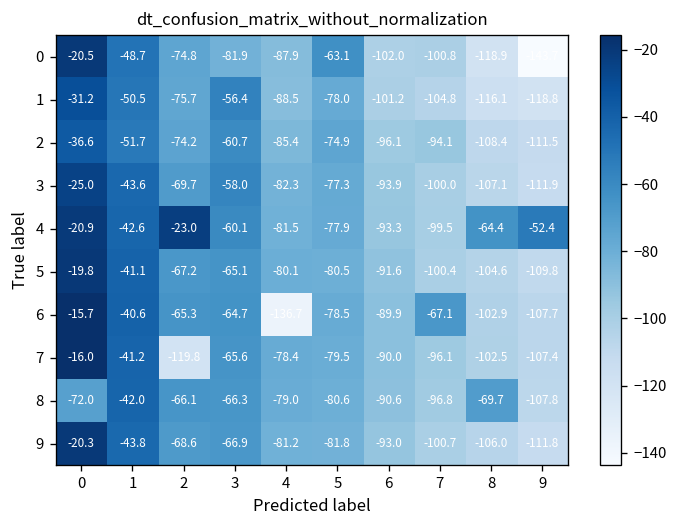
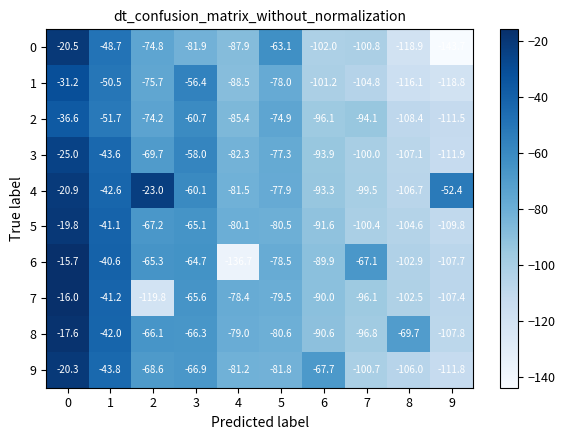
  {
    "0": {
      "0": -20.5,
      "1": -48.7,
      "2": -74.8,
      "3": -81.9,
      "4": -87.9,
      "5": -63.1,
      "6": -102.0,
      "7": -100.8
    },
    "1": {
      "0": -31.2,
      "1": -50.5,
      "2": -75.7,
      "3": -56.4,
      "4": -88.5,
      "5": -78.0,
      "6": -101.2,
      "7": -104.8,
      "8": -116.1
    },
    "2": {
      "0": -36.6,
      "1": -51.7,
      "2": -74.2,
      "3": -60.7,
      "4": -85.4,
      "5": -74.9,
      "6": -96.1,
      "7": -94.1,
      "8": -108.4,
      "9": -111.5
    },
    "3": {
      "0": -25.0,
      "1": -43.6,
      "2": -69.7,
      "3": -58.0,
      "4": -82.3,
      "5": -77.3,
      "6": -93.9,
      "7": -100.0,
      "8": -107.1,
      "9": -111.9
    },
    "4": {
      "0": -20.9,
      "1": -42.6,
      "2": -23.0,
      "3": -60.1,
      "4": -81.5,
      "5": -77.9,
      "6": -93.3,
      "7": -99.5,
-     "8": -64.4,
+     "8": -106.7,
      "9": -52.4
    },
    "5": {
      "0": -19.8,
      "1": -41.1,
      "2": -67.2,
      "3": -65.1,
      "4": -80.1,
      "5": -80.5,
      "6": -91.6,
      "7": -100.4,
      "8": -104.6,
      "9": -109.8
    },
    "6": {
      "0": -15.7,
      "1": -40.6,
      "2": -65.3,
      "3": -64.7,
      "5": -78.5,
      "6": -89.9,
      "7": -67.1,
      "8": -102.9,
      "9": -107.7
    },
    "7": {
      "0": -16.0,
      "1": -41.2,
      "3": -65.6,
      "4": -78.4,
      "5": -79.5,
      "6": -90.0,
      "7": -96.1,
      "8": -102.5,
      "9": -107.4
    },
    "8": {
-     "0": -72.0,
+     "0": -17.6,
      "1": -42.0,
      "2": -66.1,
      "3": -66.3,
      "4": -79.0,
      "5": -80.6,
      "6": -90.6,
      "7": -96.8,
      "8": -69.7,
      "9": -107.8
    },
    "9": {
      "0": -20.3,
      "1": -43.8,
      "2": -68.6,
      "3": -66.9,
      "4": -81.2,
      "5": -81.8,
-     "6": -93.0,
+     "6": -67.7,
      "7": -100.7,
      "8": -106.0,
      "9": -111.8
    }
  }
